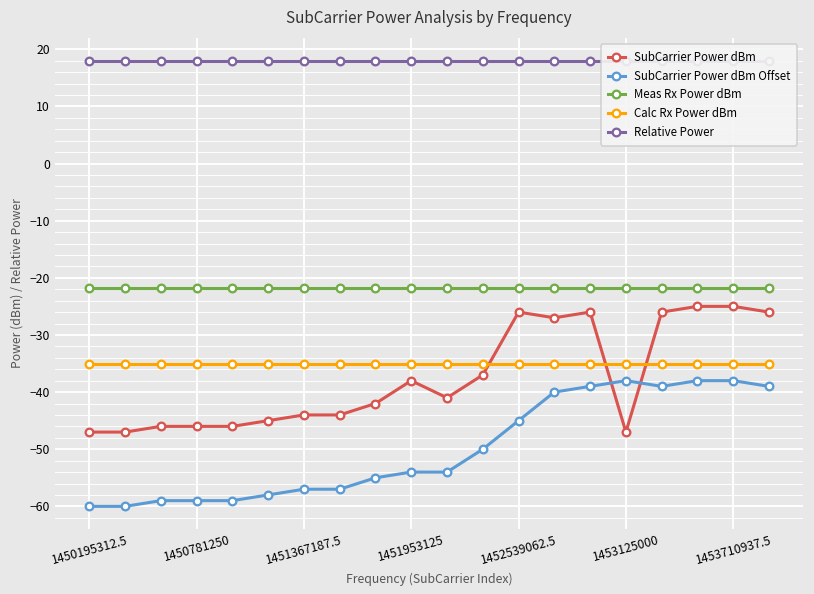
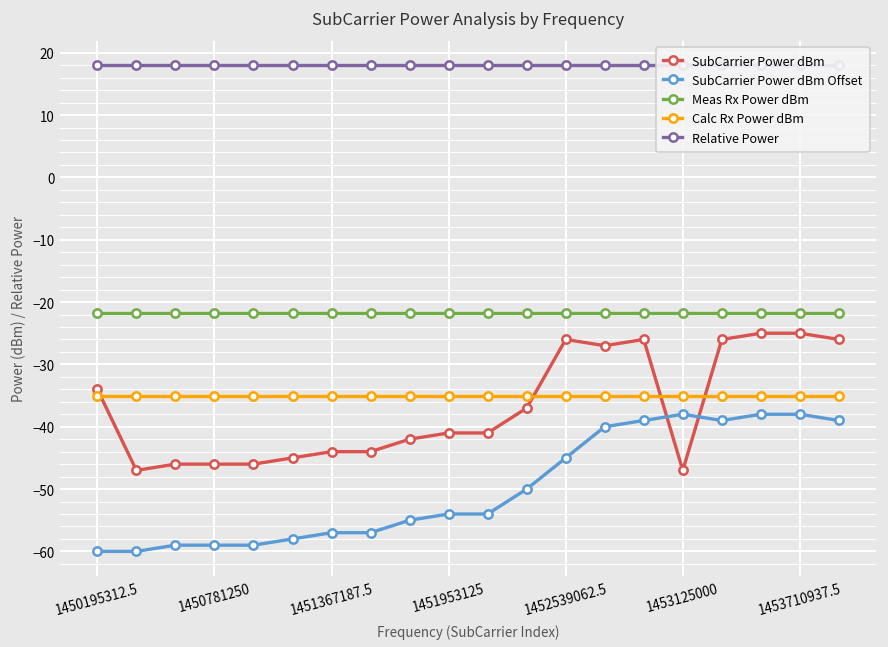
  {
    "SubCarrier Power dBm": {
-     "1450195312.5": -47,
+     "1450195312.5": -34,
      "1450781250": -46,
      "1451367187.5": -44,
-     "1451953125": -38,
+     "1451953125": -41,
      "1452539062.5": -26,
      "1453125000": -47,
      "1453710937.5": -25
    },
    "SubCarrier Power dBm Offset": {
      "1450195312.5": -60,
      "1450781250": -59,
      "1451367187.5": -57,
      "1451953125": -54,
      "1452539062.5": -45,
      "1453125000": -38,
      "1453710937.5": -38
    },
    "Meas Rx Power dBm": {
      "1450195312.5": -22,
      "1450781250": -22,
      "1451367187.5": -22,
      "1451953125": -22,
      "1452539062.5": -22,
      "1453125000": -22,
      "1453710937.5": -22
    },
    "Calc Rx Power dBm": {
      "1450195312.5": -35,
      "1450781250": -35,
      "1451367187.5": -35,
      "1451953125": -35,
      "1452539062.5": -35,
      "1453125000": -35,
      "1453710937.5": -35
    },
    "Relative Power": {
      "1450195312.5": 18,
      "1450781250": 18,
      "1451367187.5": 18,
      "1451953125": 18,
      "1452539062.5": 18
    }
  }
